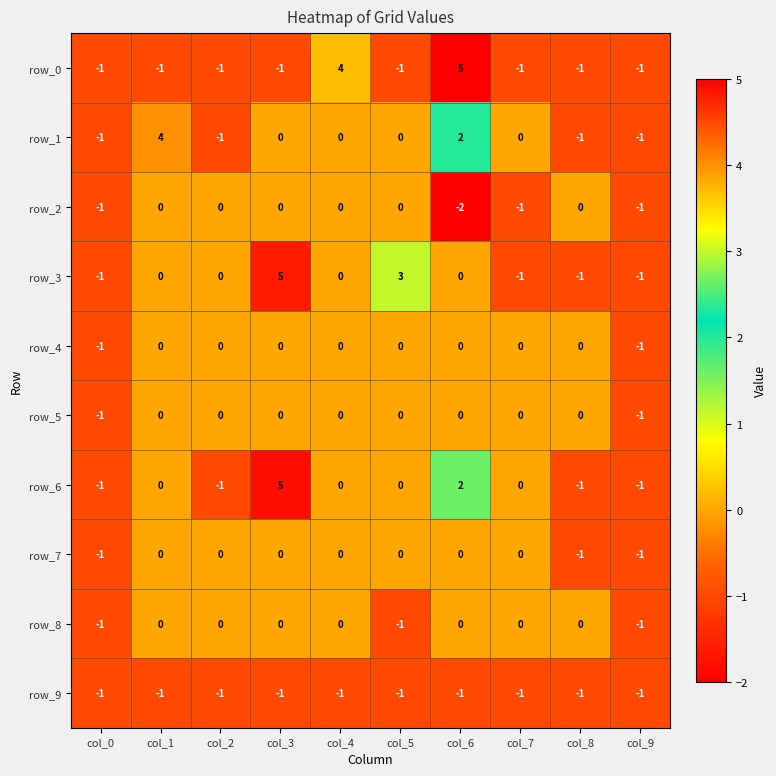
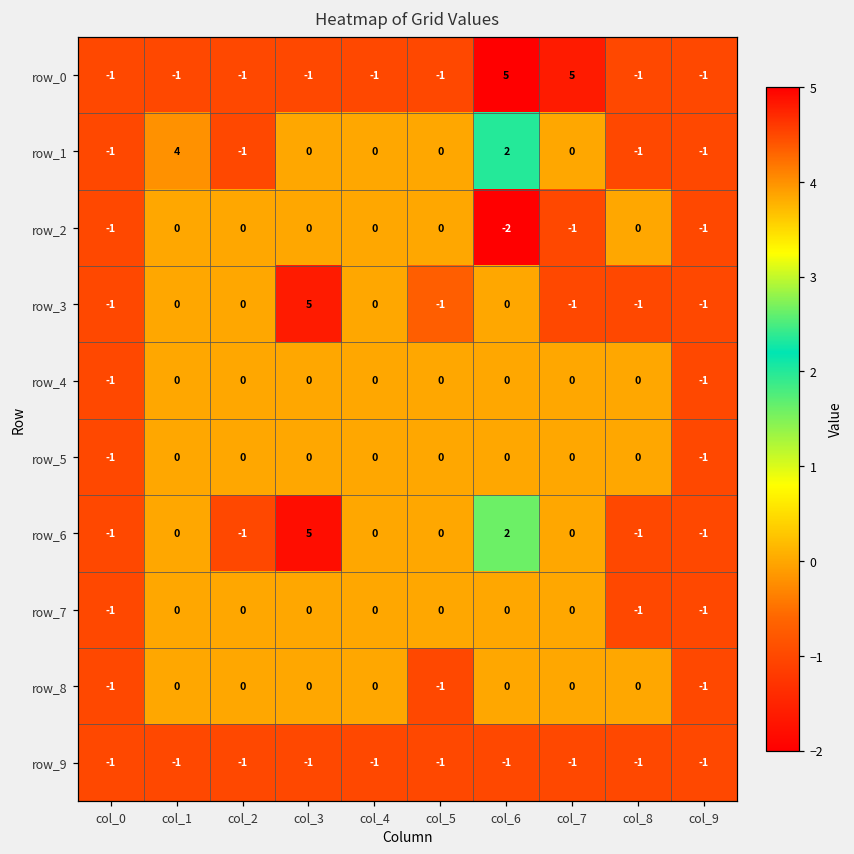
  {
    "row_0": {
      "col_0": -1,
      "col_1": -1,
      "col_2": -1,
      "col_3": -1,
-     "col_4": 4,
+     "col_4": -1,
      "col_5": -1,
      "col_6": 5,
-     "col_7": -1,
+     "col_7": 5,
      "col_8": -1,
      "col_9": -1
    },
    "row_1": {
      "col_0": -1,
      "col_1": 4,
      "col_2": -1,
      "col_3": 0,
      "col_4": 0,
      "col_5": 0,
      "col_6": 2,
      "col_7": 0,
      "col_8": -1,
      "col_9": -1
    },
    "row_2": {
      "col_0": -1,
      "col_1": 0,
      "col_2": 0,
      "col_3": 0,
      "col_4": 0,
      "col_5": 0,
      "col_6": -2,
      "col_7": -1,
      "col_8": 0,
      "col_9": -1
    },
    "row_3": {
      "col_0": -1,
      "col_1": 0,
      "col_2": 0,
      "col_3": 5,
      "col_4": 0,
-     "col_5": 3,
+     "col_5": -1,
      "col_6": 0,
      "col_7": -1,
      "col_8": -1,
      "col_9": -1
    },
    "row_4": {
      "col_0": -1,
      "col_1": 0,
      "col_2": 0,
      "col_3": 0,
      "col_4": 0,
      "col_5": 0,
      "col_6": 0,
      "col_7": 0,
      "col_8": 0,
      "col_9": -1
    },
    "row_5": {
      "col_0": -1,
      "col_1": 0,
      "col_2": 0,
      "col_3": 0,
      "col_4": 0,
      "col_5": 0,
      "col_6": 0,
      "col_7": 0,
      "col_8": 0,
      "col_9": -1
    },
    "row_6": {
      "col_0": -1,
      "col_1": 0,
      "col_2": -1,
      "col_3": 5,
      "col_4": 0,
      "col_5": 0,
      "col_6": 2,
      "col_7": 0,
      "col_8": -1,
      "col_9": -1
    },
    "row_7": {
      "col_0": -1,
      "col_1": 0,
      "col_2": 0,
      "col_3": 0,
      "col_4": 0,
      "col_5": 0,
      "col_6": 0,
      "col_7": 0,
      "col_8": -1,
      "col_9": -1
    },
    "row_8": {
      "col_0": -1,
      "col_1": 0,
      "col_2": 0,
      "col_3": 0,
      "col_4": 0,
      "col_5": -1,
      "col_6": 0,
      "col_7": 0,
      "col_8": 0,
      "col_9": -1
    },
    "row_9": {
      "col_0": -1,
      "col_1": -1,
      "col_2": -1,
      "col_3": -1,
      "col_4": -1,
      "col_5": -1,
      "col_6": -1,
      "col_7": -1,
      "col_8": -1,
      "col_9": -1
    }
  }
